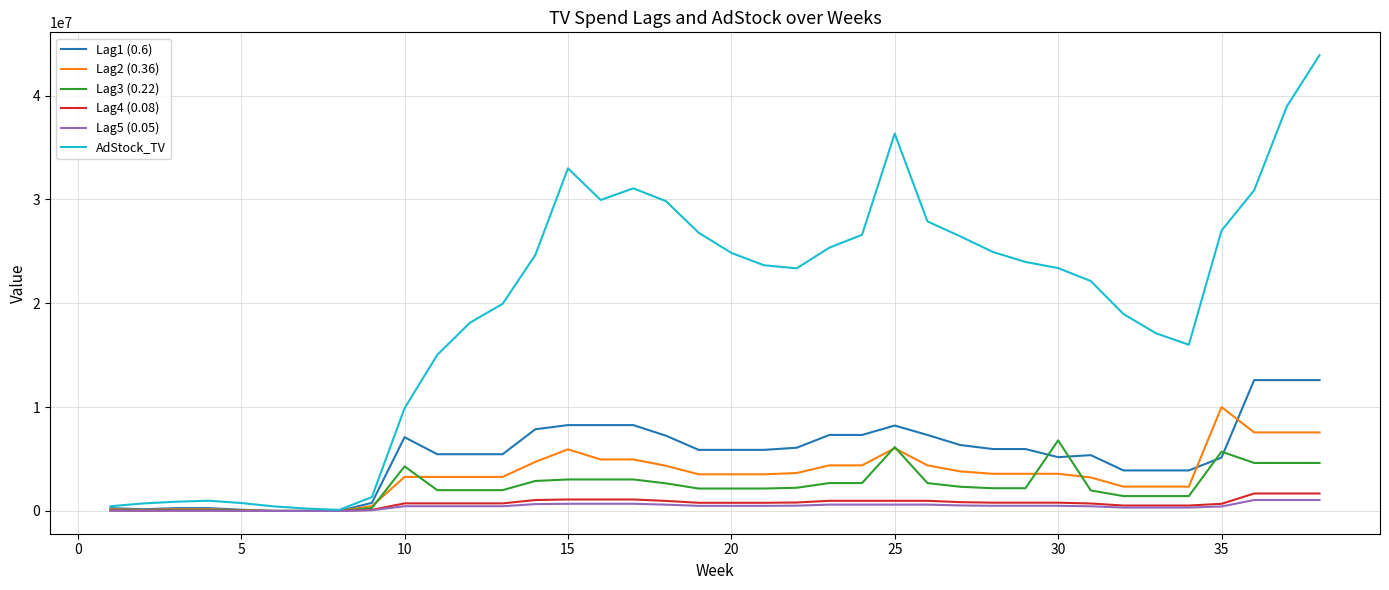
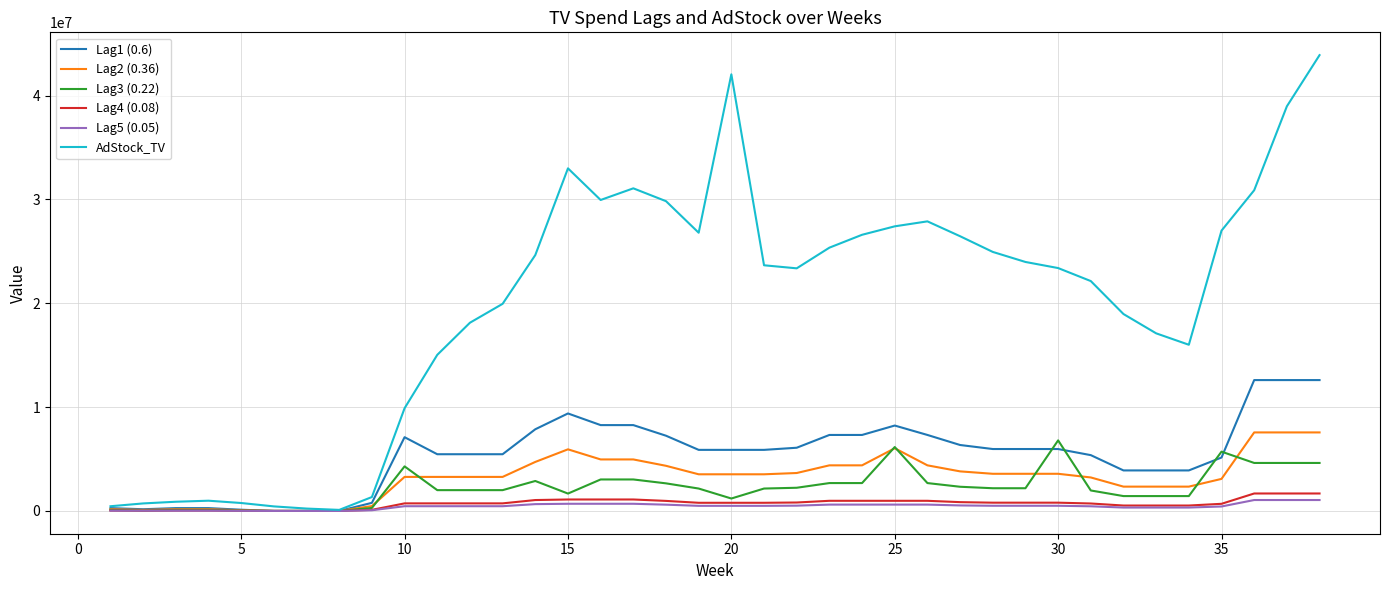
  {
    "Lag1 (0.6)": {
      "10": 7100000,
-     "15": 8300000,
+     "15": 9400000,
      "20": 5900000,
      "25": 8200000,
-     "30": 5200000,
+     "30": 6000000,
      "35": 5100000
    },
    "Lag2 (0.36)": {
      "10": 3300000,
      "15": 5900000,
      "20": 3500000,
      "30": 3600000,
-     "35": 10000000
+     "35": 3100000
    },
    "Lag3 (0.22)": {
      "10": 4300000,
-     "15": 3000000,
-     "20": 2200000,
+     "15": 1700000,
+     "20": 1200000,
      "30": 6800000,
      "35": 5700000
    },
    "Lag4 (0.08)": {
      "10": 700000,
      "15": 1100000,
      "20": 800000,
      "25": 1000000,
      "30": 800000,
      "35": 700000
    },
    "Lag5 (0.05)": {
      "10": 500000,
      "15": 700000,
      "20": 500000,
      "25": 600000,
      "30": 500000,
      "35": 400000
    },
    "AdStock_TV": {
      "5": 800000,
      "10": 9900000,
      "15": 33000000,
-     "20": 24800000,
-     "25": 36300000,
+     "20": 42000000,
+     "25": 27400000,
      "30": 23400000,
      "35": 27000000
    }
  }
